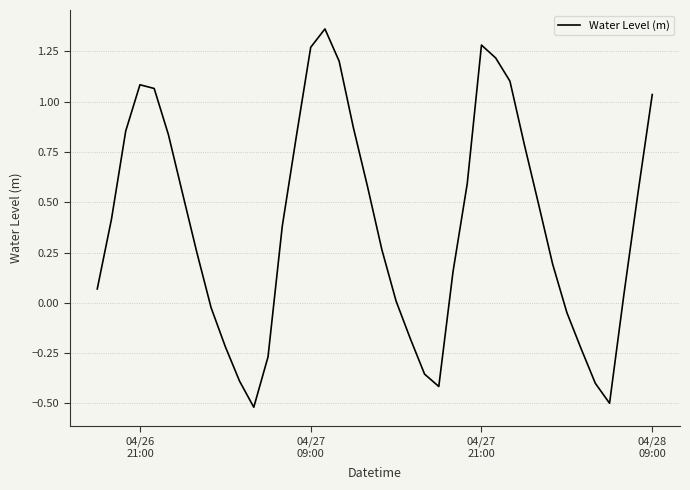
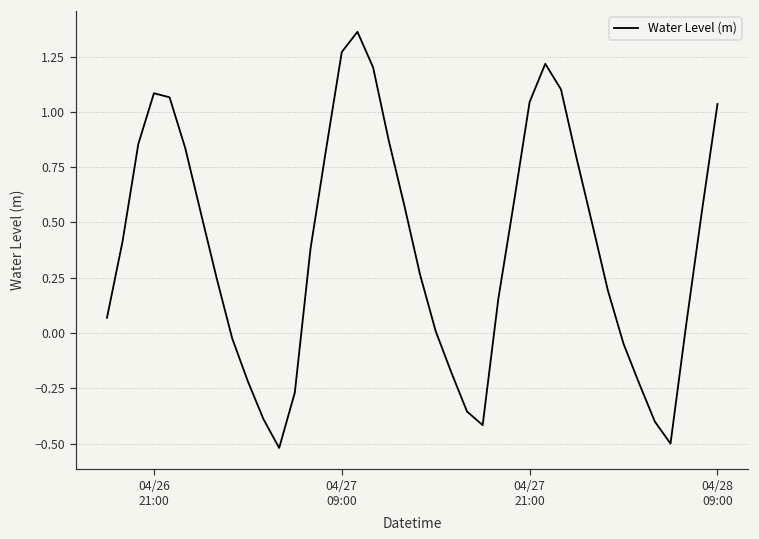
  {
    "04/26 21:00": 1.08,
    "04/27 09:00": 1.27,
-   "04/27 21:00": 1.28,
+   "04/27 21:00": 1.04,
    "04/28 09:00": 1.04
  }
